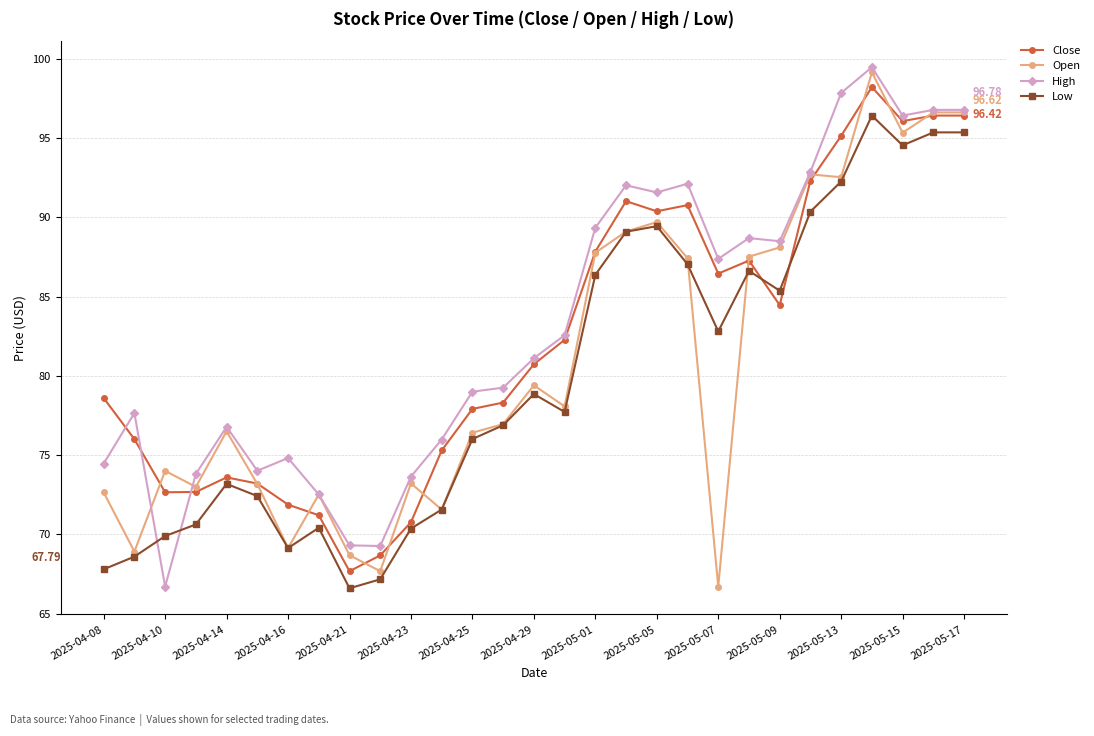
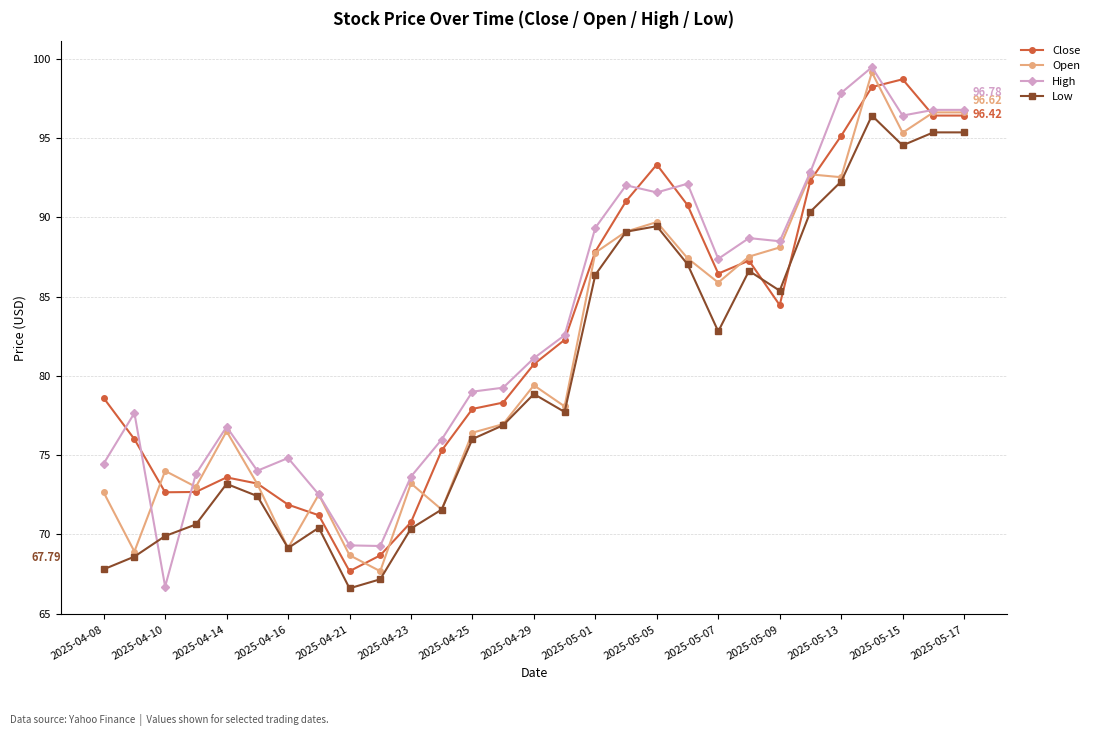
  {
    "Close": {
      "2025-04-08": 78.6,
      "2025-04-10": 72.7,
      "2025-04-14": 73.6,
      "2025-04-16": 71.9,
      "2025-04-21": 67.7,
      "2025-04-23": 70.8,
      "2025-04-25": 77.9,
      "2025-04-29": 80.7,
-     "2025-05-05": 90.4,
+     "2025-05-05": 93.3,
      "2025-05-07": 86.5,
      "2025-05-09": 84.5,
      "2025-05-13": 95.1,
-     "2025-05-15": 96.1
+     "2025-05-15": 98.7
    },
    "Open": {
      "2025-04-08": 72.6,
      "2025-04-10": 74.0,
      "2025-04-14": 76.5,
      "2025-04-21": 68.7,
      "2025-04-23": 73.2,
      "2025-04-25": 76.4,
      "2025-04-29": 79.4,
      "2025-05-05": 89.7,
-     "2025-05-07": 66.7,
+     "2025-05-07": 85.9,
      "2025-05-09": 88.1,
      "2025-05-13": 92.5,
      "2025-05-15": 95.3
    },
    "High": {
      "2025-04-08": 74.5,
      "2025-04-10": 66.7,
      "2025-04-14": 76.8,
      "2025-04-16": 74.8,
      "2025-04-21": 69.3,
      "2025-04-23": 73.6,
      "2025-04-25": 79.0,
      "2025-04-29": 81.1,
      "2025-05-01": 89.3,
      "2025-05-05": 91.6,
      "2025-05-07": 87.4,
      "2025-05-09": 88.5,
      "2025-05-13": 97.9,
      "2025-05-15": 96.4
    },
    "Low": {
      "2025-04-08": 67.8,
      "2025-04-10": 69.9,
      "2025-04-14": 73.2,
      "2025-04-21": 66.6,
      "2025-04-23": 70.4,
      "2025-04-25": 76.0,
      "2025-04-29": 78.9,
      "2025-05-01": 86.4,
      "2025-05-05": 89.4,
      "2025-05-07": 82.8,
      "2025-05-09": 85.4,
      "2025-05-13": 92.3,
      "2025-05-15": 94.5,
      "2025-05-17": 95.4
    }
  }
